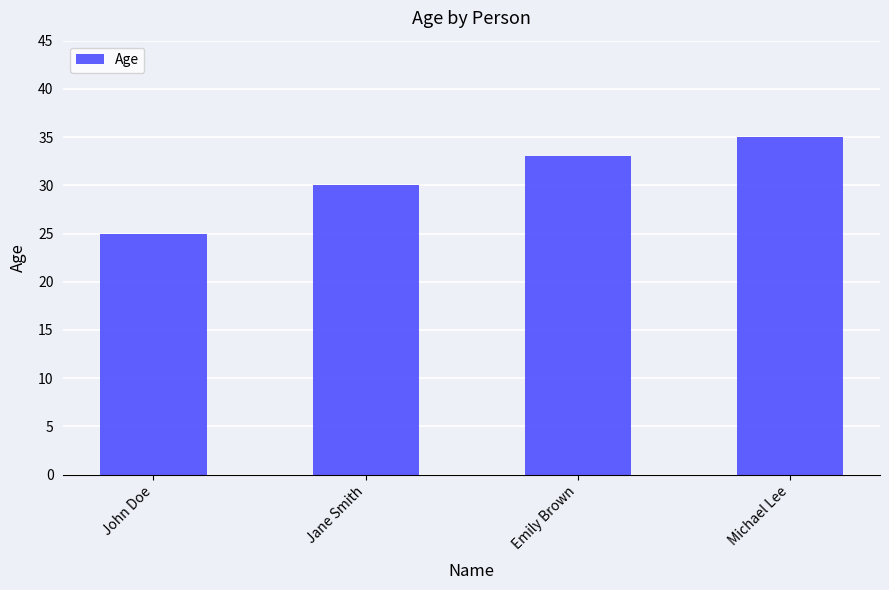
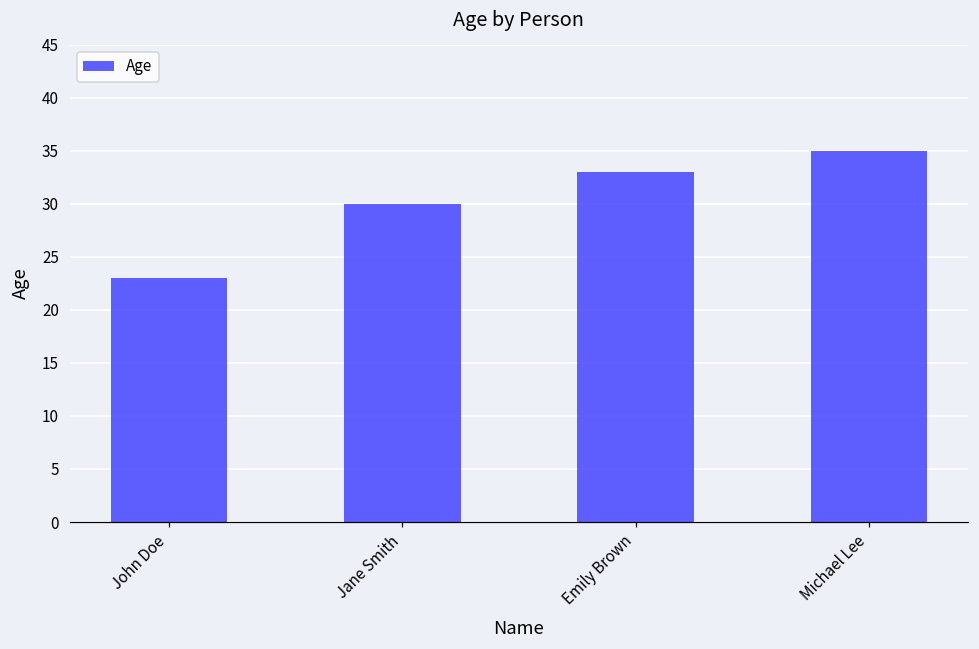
  {
-   "John Doe": 25,
+   "John Doe": 23,
    "Jane Smith": 30,
    "Emily Brown": 33,
    "Michael Lee": 35
  }
